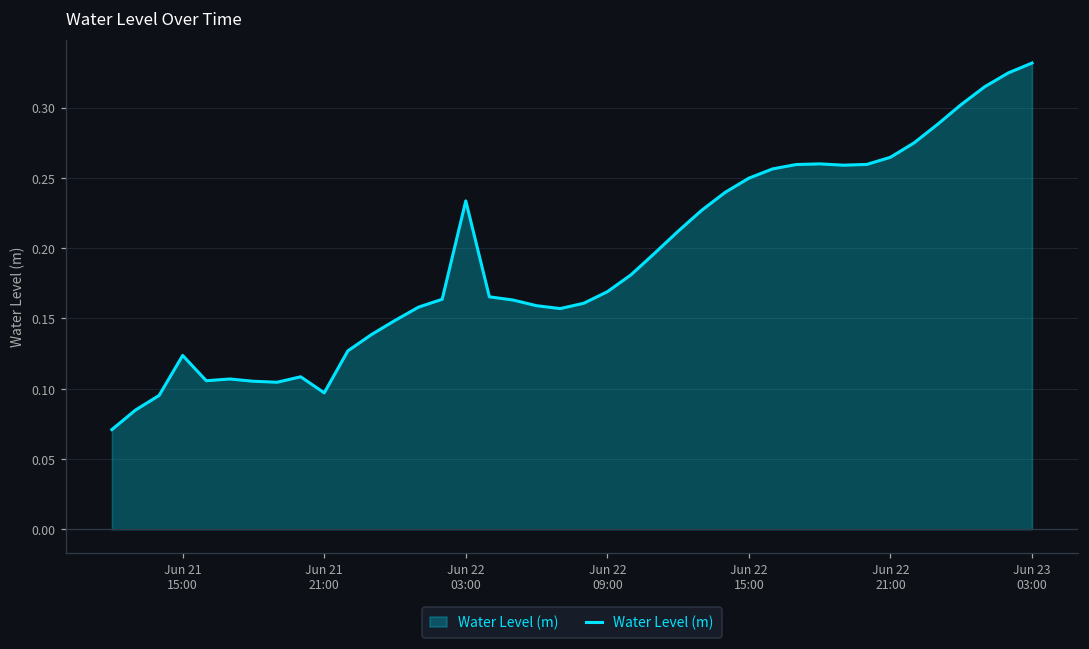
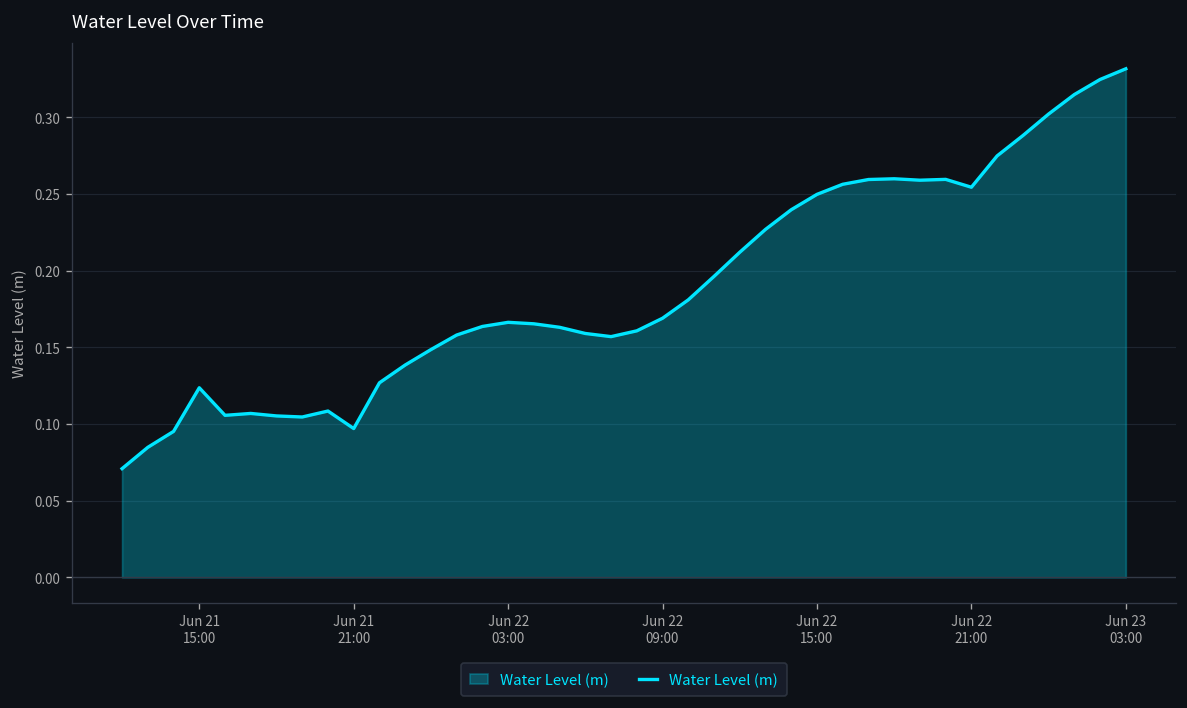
  {
    "Jun 21 15:00": 0.124,
    "Jun 21 21:00": 0.097,
-   "Jun 22 03:00": 0.234,
+   "Jun 22 03:00": 0.166,
    "Jun 22 09:00": 0.169,
    "Jun 22 15:00": 0.250,
-   "Jun 22 21:00": 0.265,
+   "Jun 22 21:00": 0.254,
    "Jun 23 03:00": 0.332
  }
